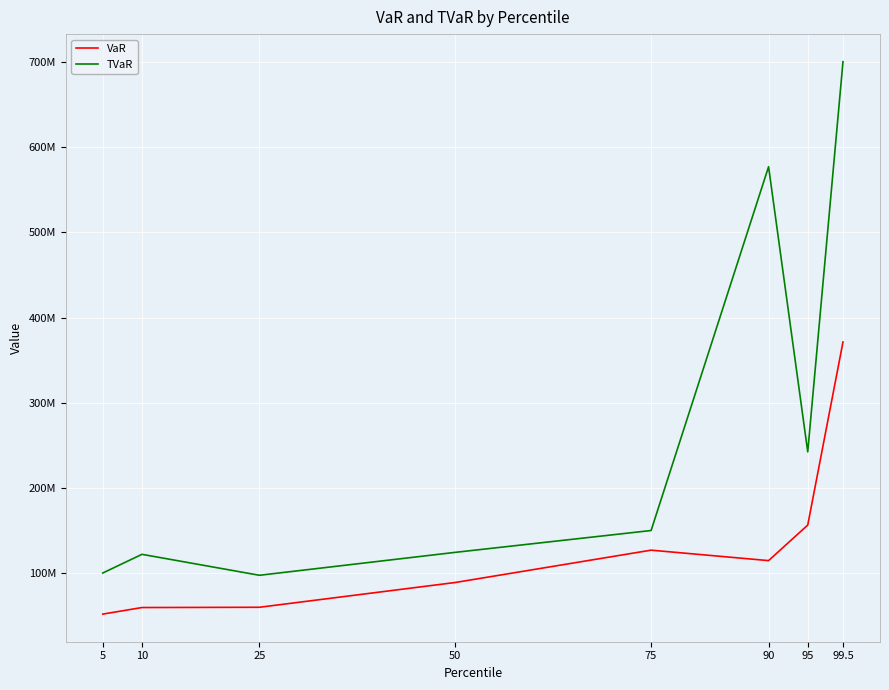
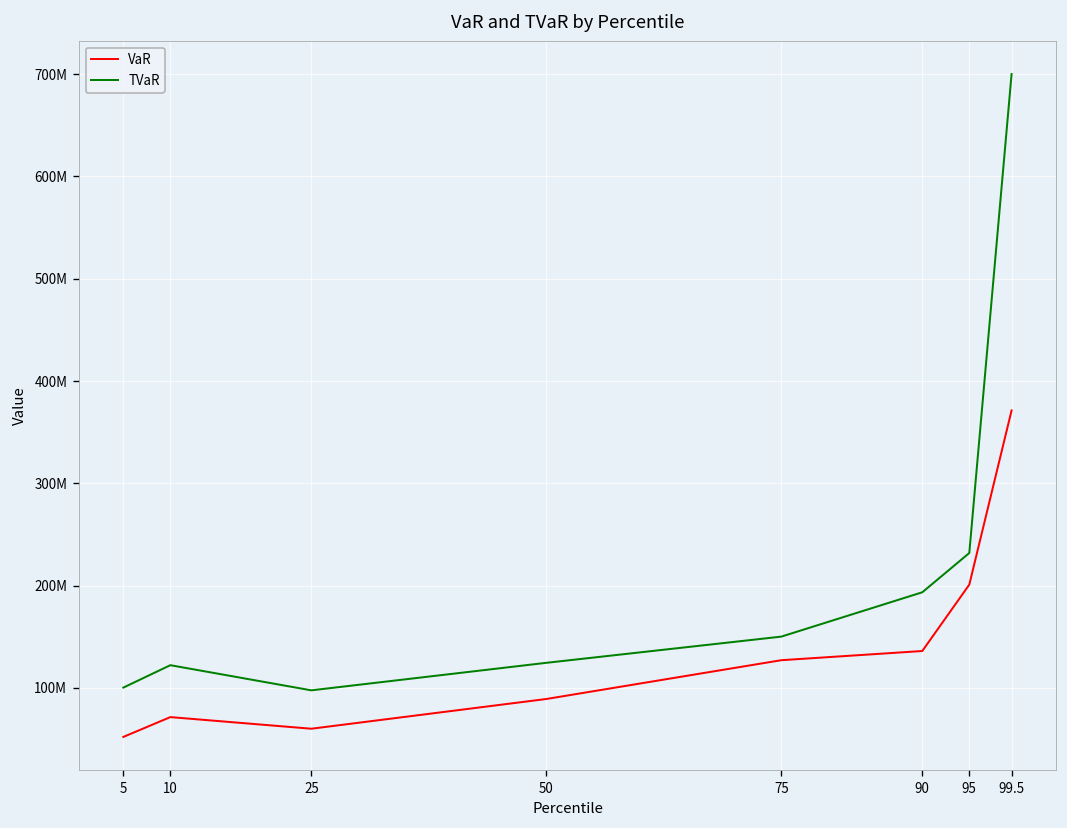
  {
    "VaR": {
      "5": 50000000,
-     "10": 60000000,
+     "10": 70000000,
      "25": 60000000,
      "50": 90000000,
      "75": 130000000,
-     "90": 110000000,
-     "95": 160000000,
+     "90": 140000000,
+     "95": 200000000,
      "99.5": 370000000
    },
    "TVaR": {
      "5": 100000000,
      "10": 120000000,
      "25": 100000000,
      "50": 120000000,
      "75": 150000000,
-     "90": 580000000,
-     "95": 240000000,
+     "90": 190000000,
+     "95": 230000000,
      "99.5": 700000000
    }
  }
